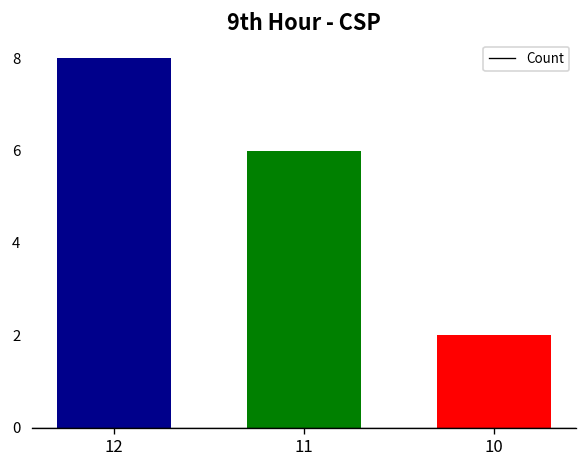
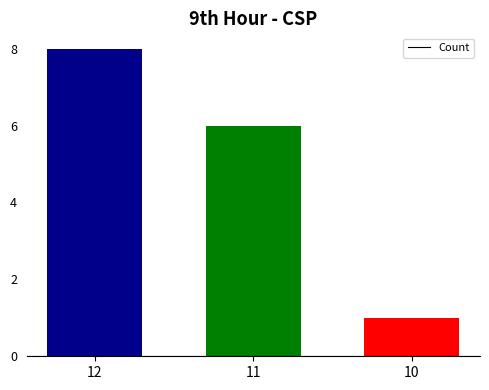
  {
    "12": 8,
    "11": 6,
-   "10": 2
+   "10": 1
  }
